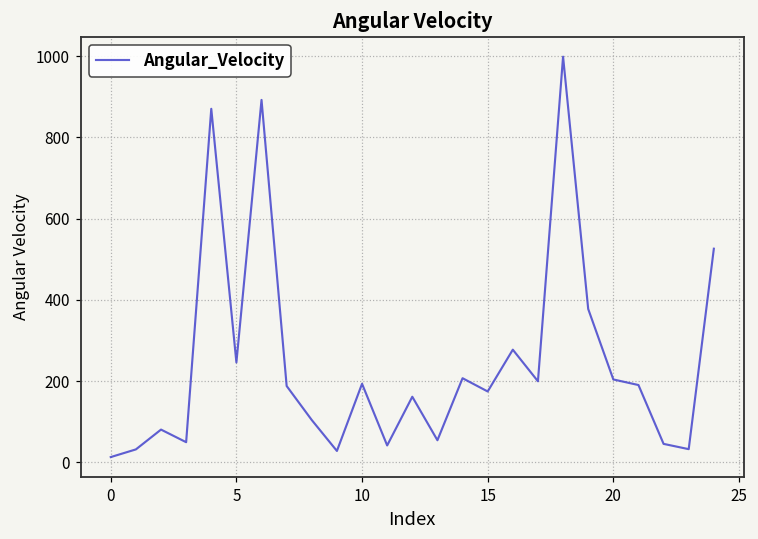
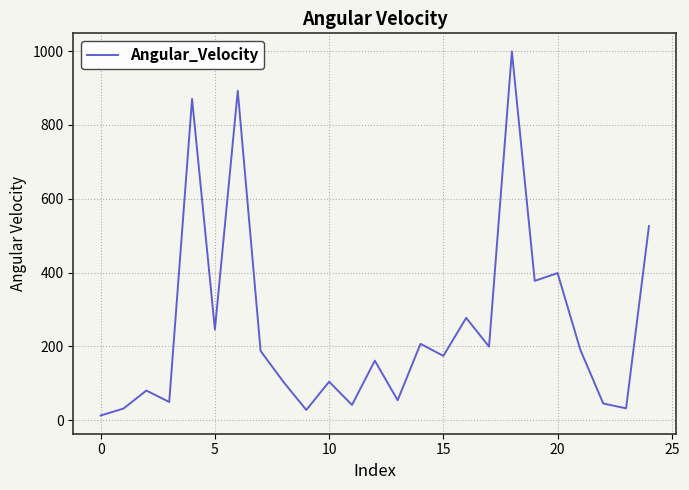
  {
    "0": 10,
    "5": 250,
-   "10": 190,
+   "10": 100,
    "15": 170,
-   "20": 200
+   "20": 400
  }
